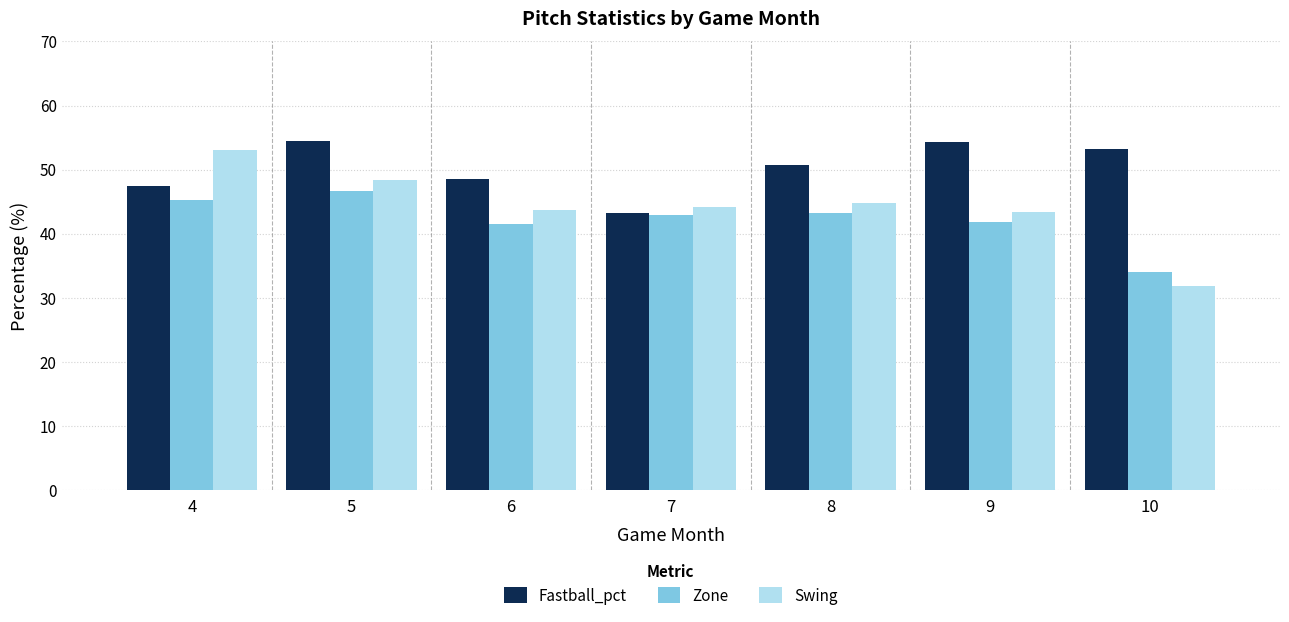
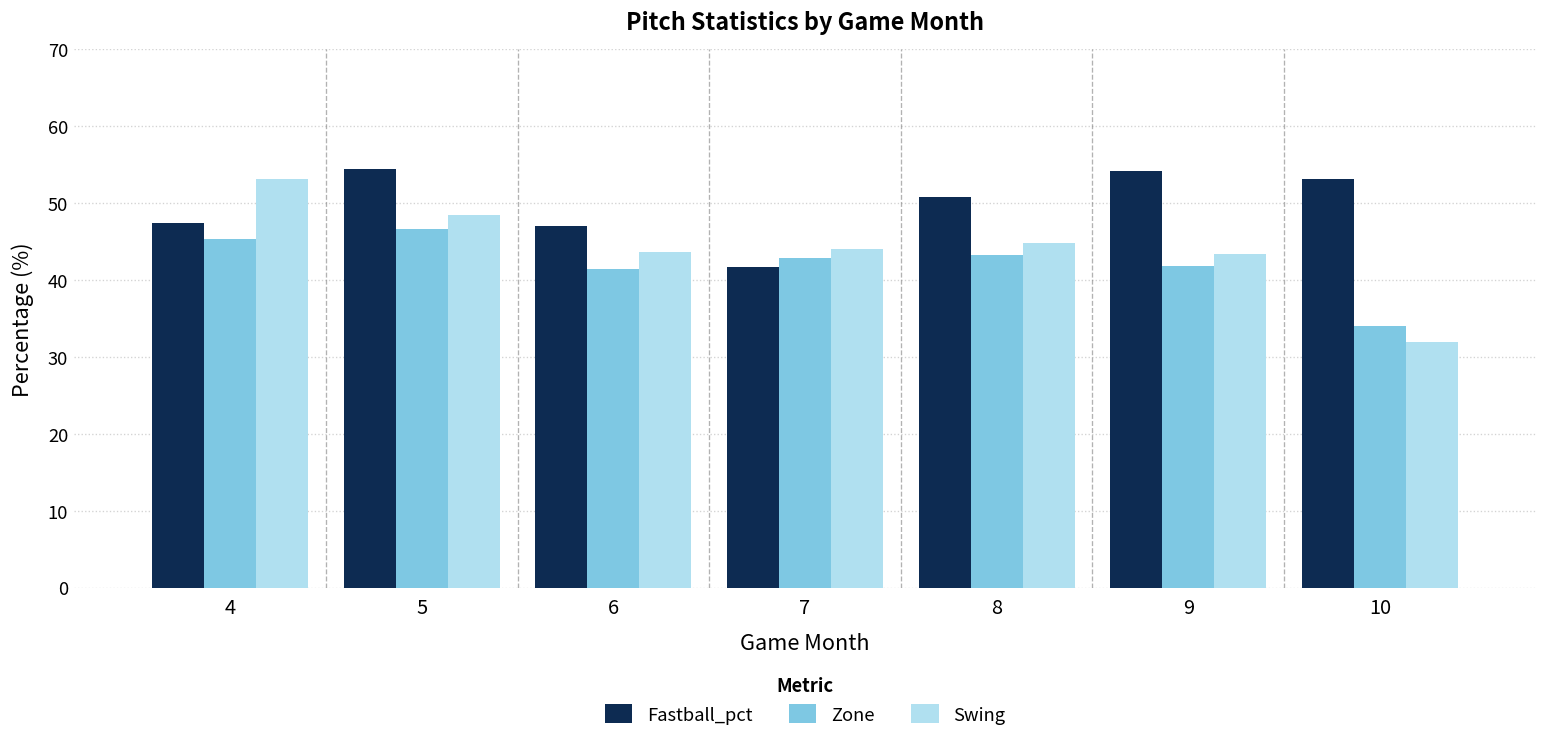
  {
    "Fastball_pct": {
      "4": 47,
      "5": 54,
-     "6": 49,
-     "7": 43,
+     "6": 47,
+     "7": 42,
      "8": 51,
      "9": 54,
      "10": 53
    }
  }
